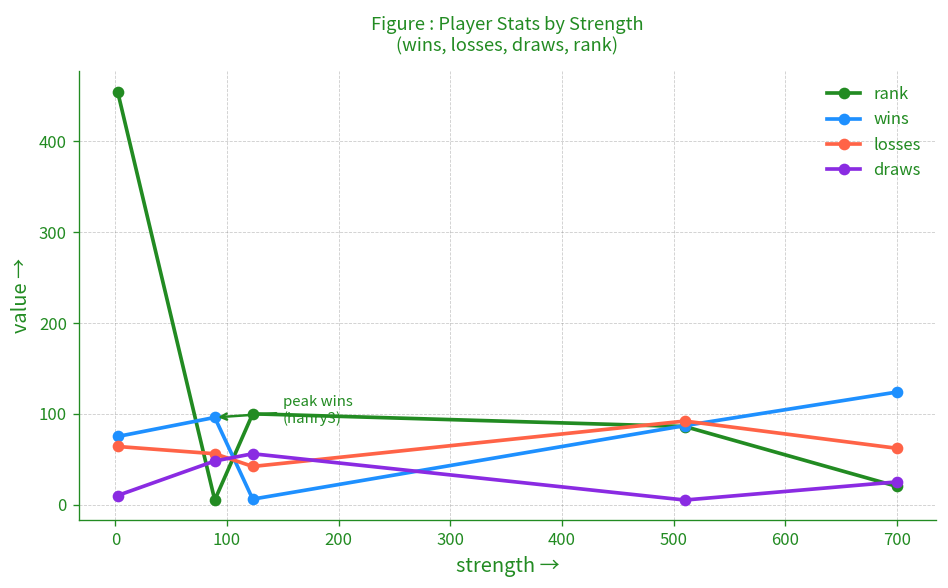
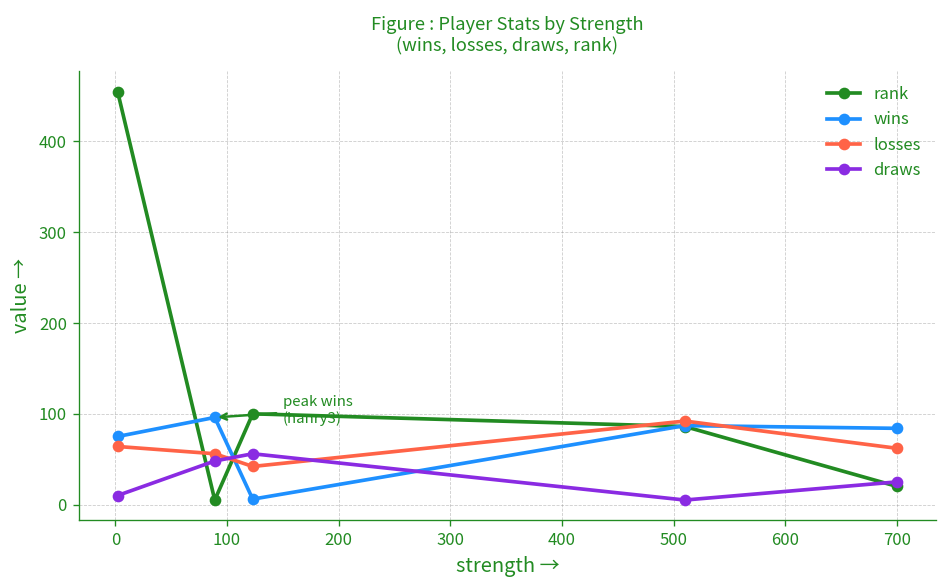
  {
    "rank": {
      "700": 20
    },
    "wins": {
-     "700": 120
+     "700": 80
    },
    "losses": {
      "700": 60
    },
    "draws": {
      "700": 30
    }
  }
